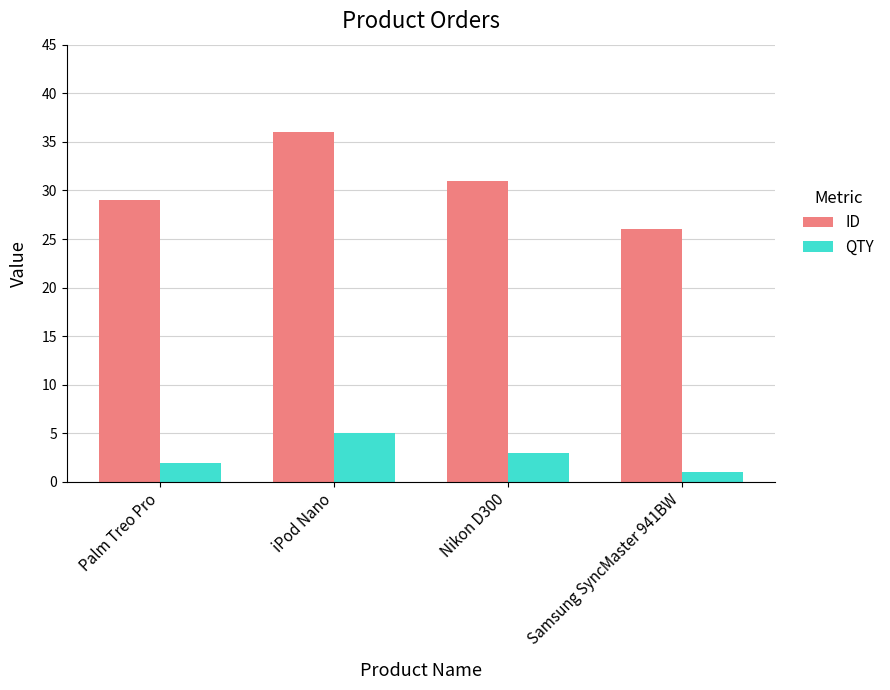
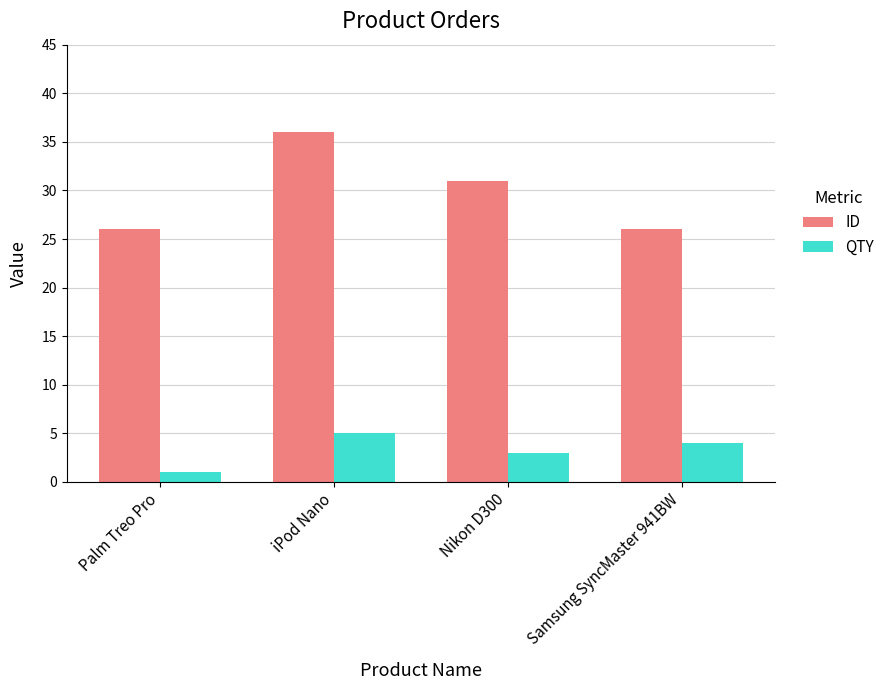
  {
    "ID": {
-     "Palm Treo Pro": 29,
+     "Palm Treo Pro": 26,
      "iPod Nano": 36,
      "Nikon D300": 31,
      "Samsung SyncMaster 941BW": 26
    },
    "QTY": {
-     "Palm Treo Pro": 2,
+     "Palm Treo Pro": 1,
      "iPod Nano": 5,
      "Nikon D300": 3,
-     "Samsung SyncMaster 941BW": 1
+     "Samsung SyncMaster 941BW": 4
    }
  }
